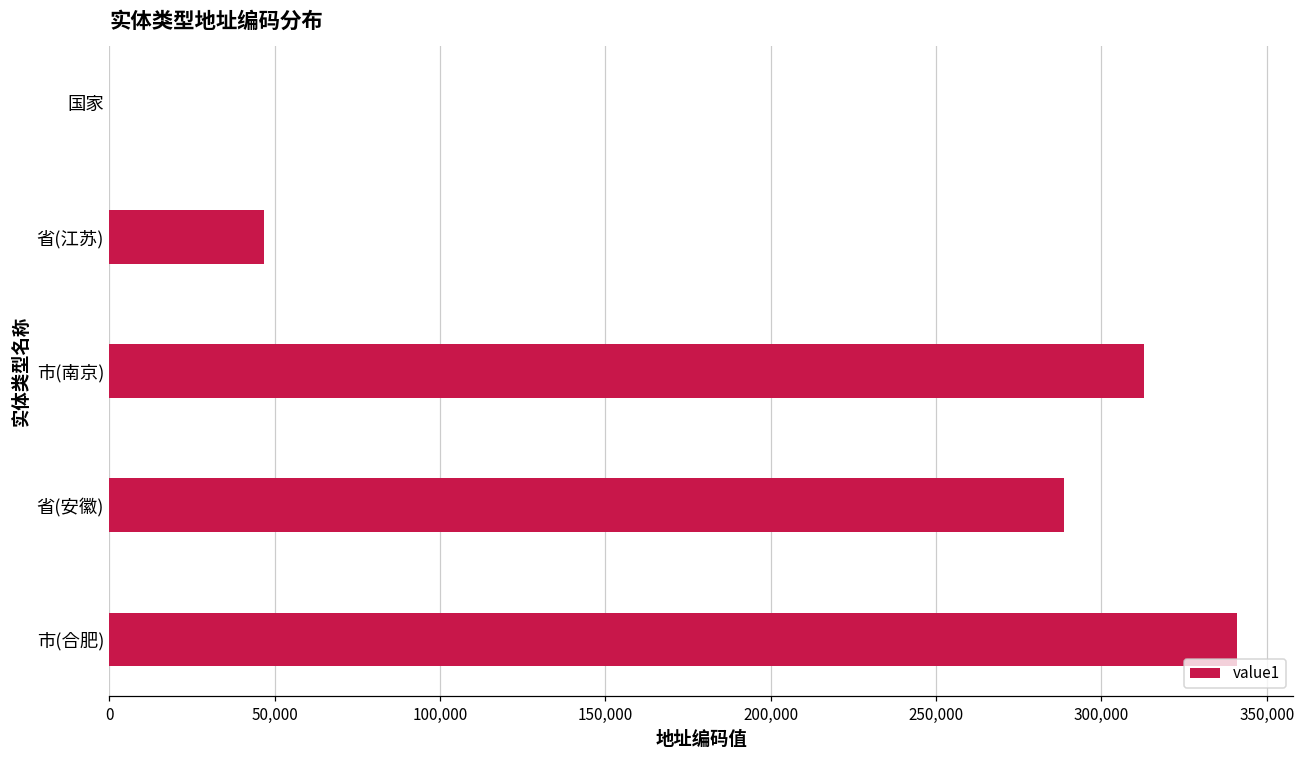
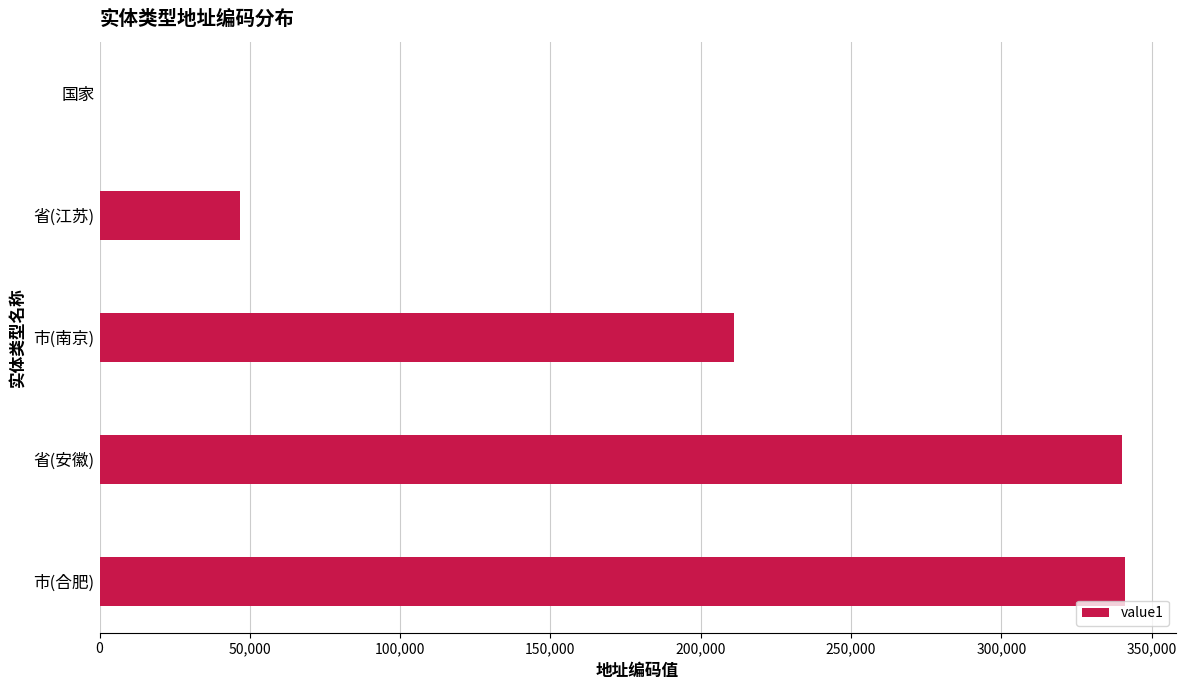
  {
    "国家": "0",
    "省(江苏)": "47,000",
-   "市(南京)": "313,000",
-   "省(安徽)": "289,000",
+   "市(南京)": "211,000",
+   "省(安徽)": "340,000",
    "市(合肥)": "341,000"
  }
